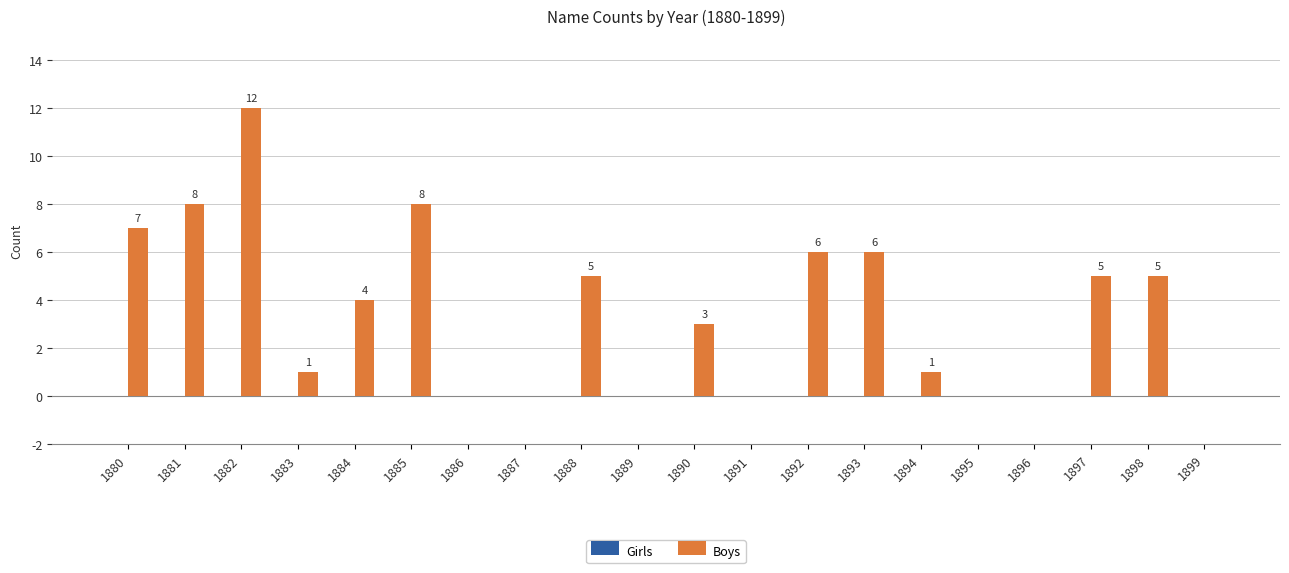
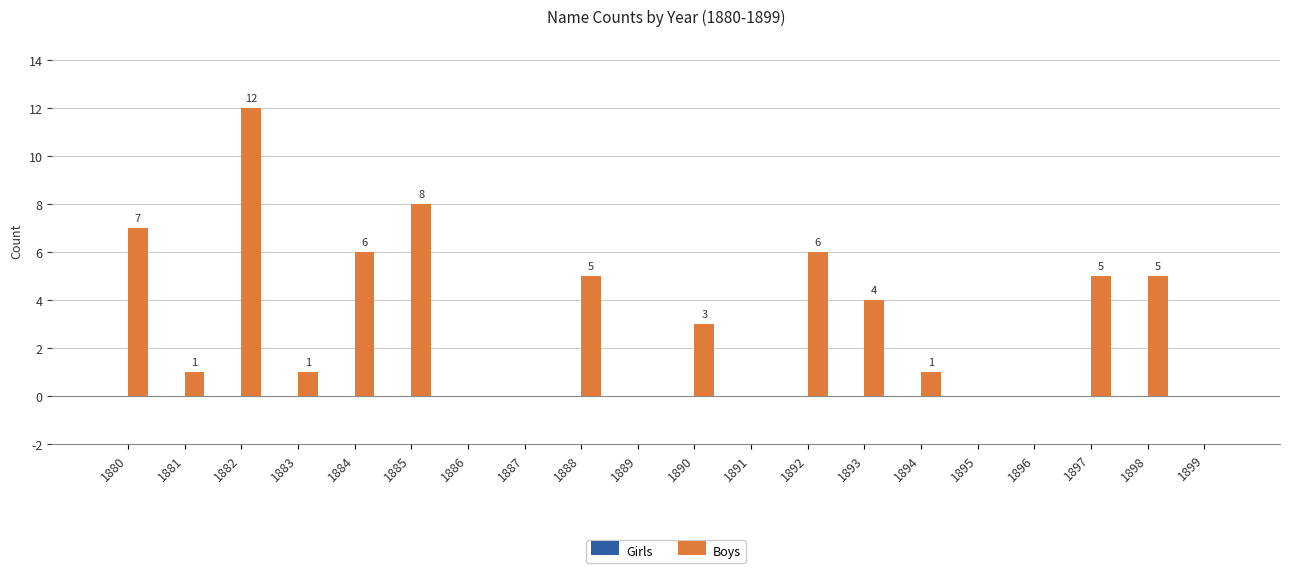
  {
    "Girls": {
      "1880": 0.0,
      "1881": 0.0,
      "1882": 0.0,
      "1883": 0.0,
      "1884": 0.0,
      "1885": 0.0,
      "1886": 0.0,
      "1887": 0.0,
      "1888": 0.0,
      "1889": 0.0,
      "1890": 0.0,
      "1891": 0.0,
      "1892": 0.0,
      "1893": 0.0,
      "1894": 0.0,
      "1895": 0.0,
      "1896": 0.0,
      "1897": 0.0,
      "1898": 0.0,
      "1899": 0.0
    },
    "Boys": {
      "1880": 7,
-     "1881": 8,
+     "1881": 1,
      "1882": 12,
      "1883": 1,
-     "1884": 4,
+     "1884": 6,
      "1885": 8,
      "1888": 5,
      "1890": 3,
      "1892": 6,
-     "1893": 6,
+     "1893": 4,
      "1894": 1,
      "1897": 5,
      "1898": 5
    }
  }
